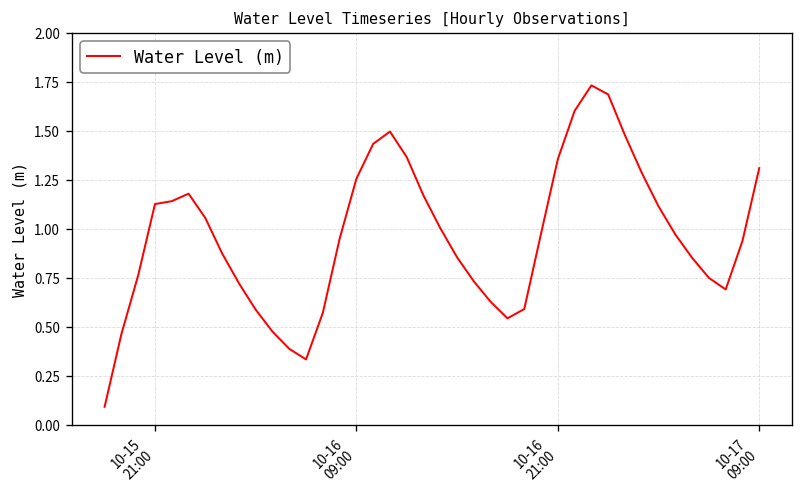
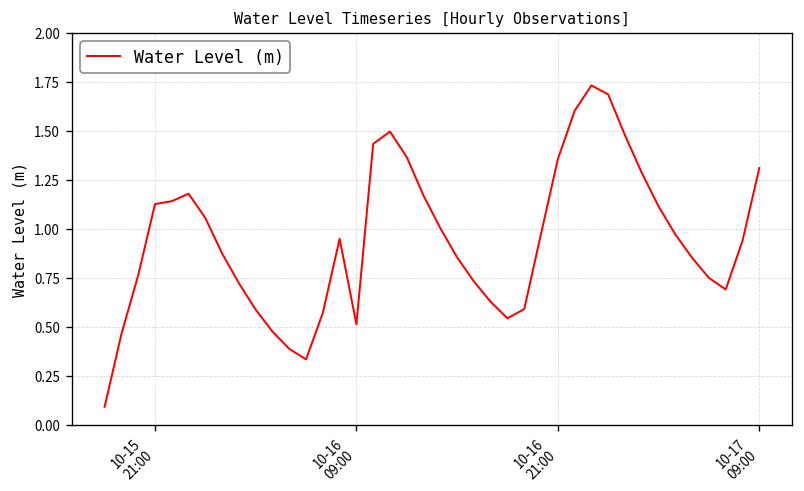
  {
    "10-15 21:00": 1.13,
-   "10-16 09:00": 1.26,
+   "10-16 09:00": 0.51,
    "10-16 21:00": 1.36,
    "10-17 09:00": 1.31
  }
